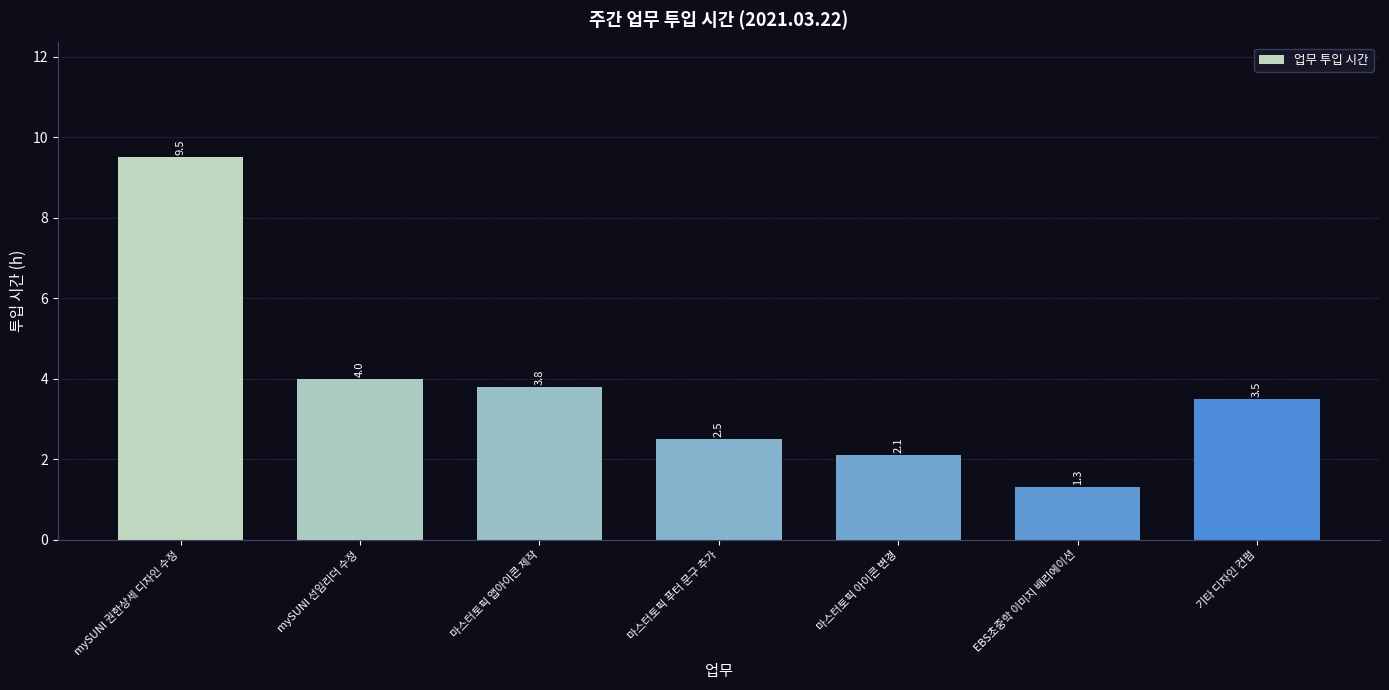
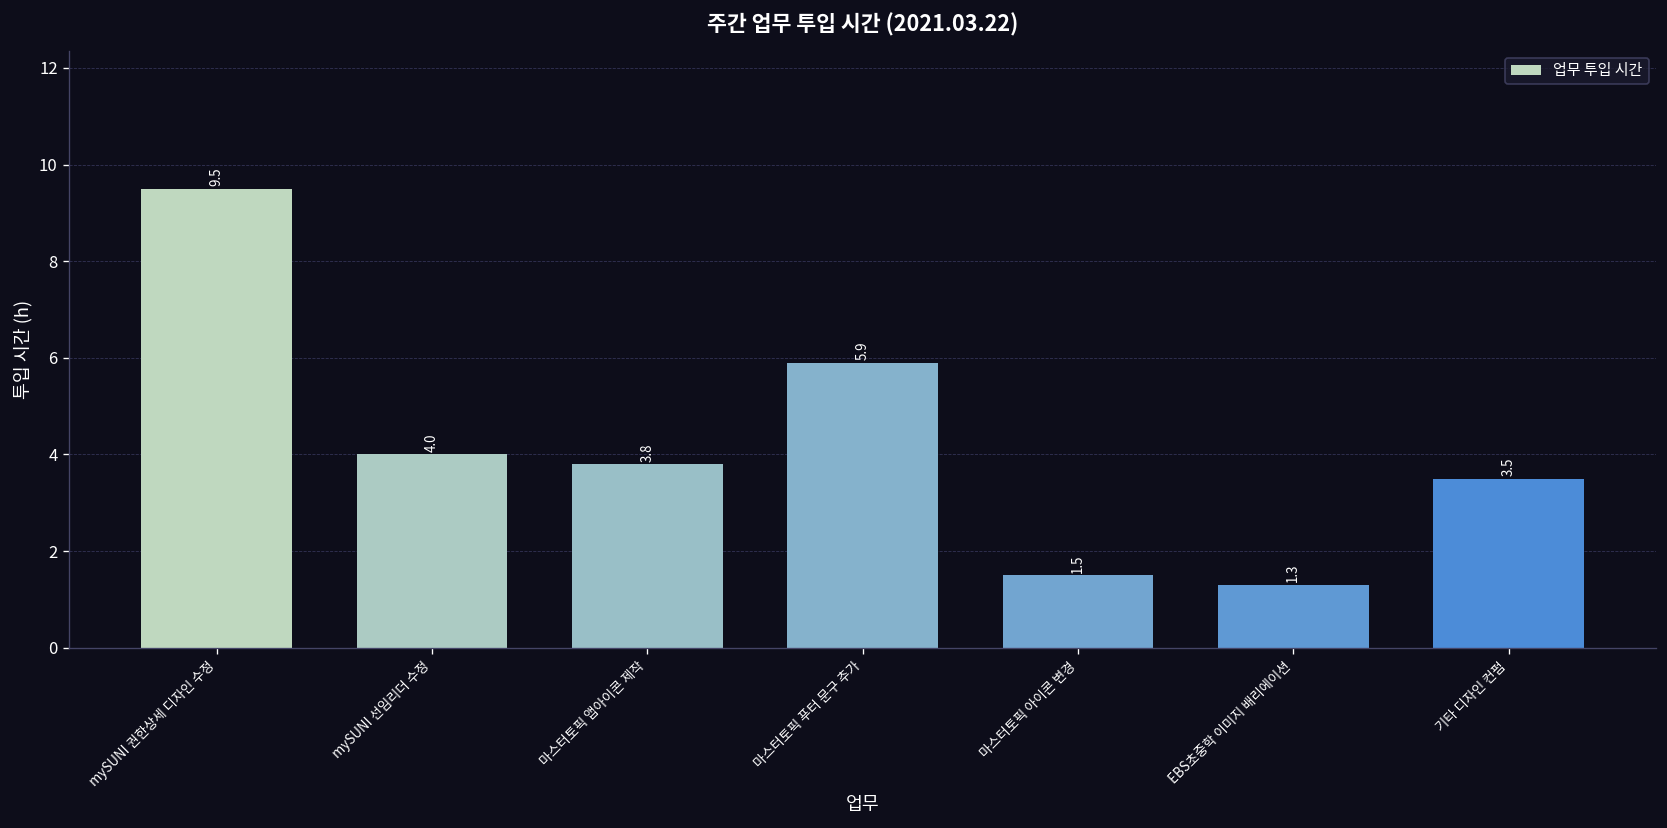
  {
    "mySUNI 권한상세 디자인 수정": 9.5,
    "mySUNI 선임리더 수정": 4.0,
    "마스터토픽 앱아이콘 제작": 3.8,
-   "마스터토픽 푸터 문구 추가": 2.5,
-   "마스터토픽 아이콘 변경": 2.1,
+   "마스터토픽 푸터 문구 추가": 5.9,
+   "마스터토픽 아이콘 변경": 1.5,
    "EBS초중학 이미지 배리에이션": 1.3,
    "기타 디자인 컨펌": 3.5
  }
